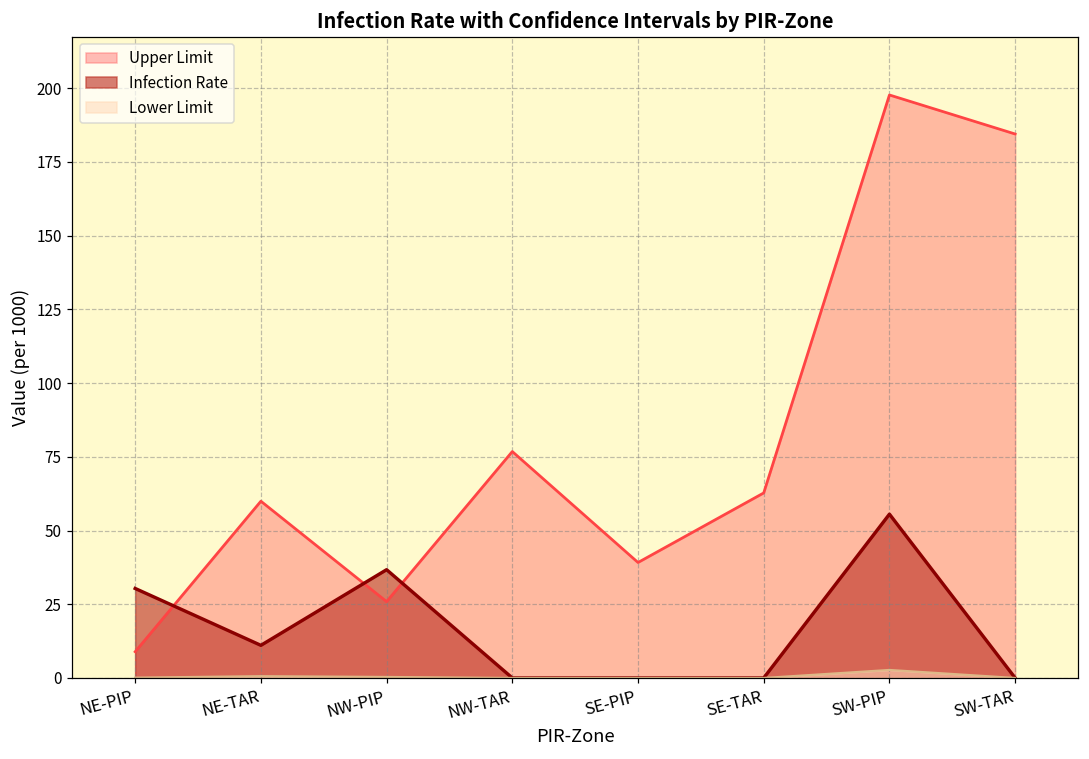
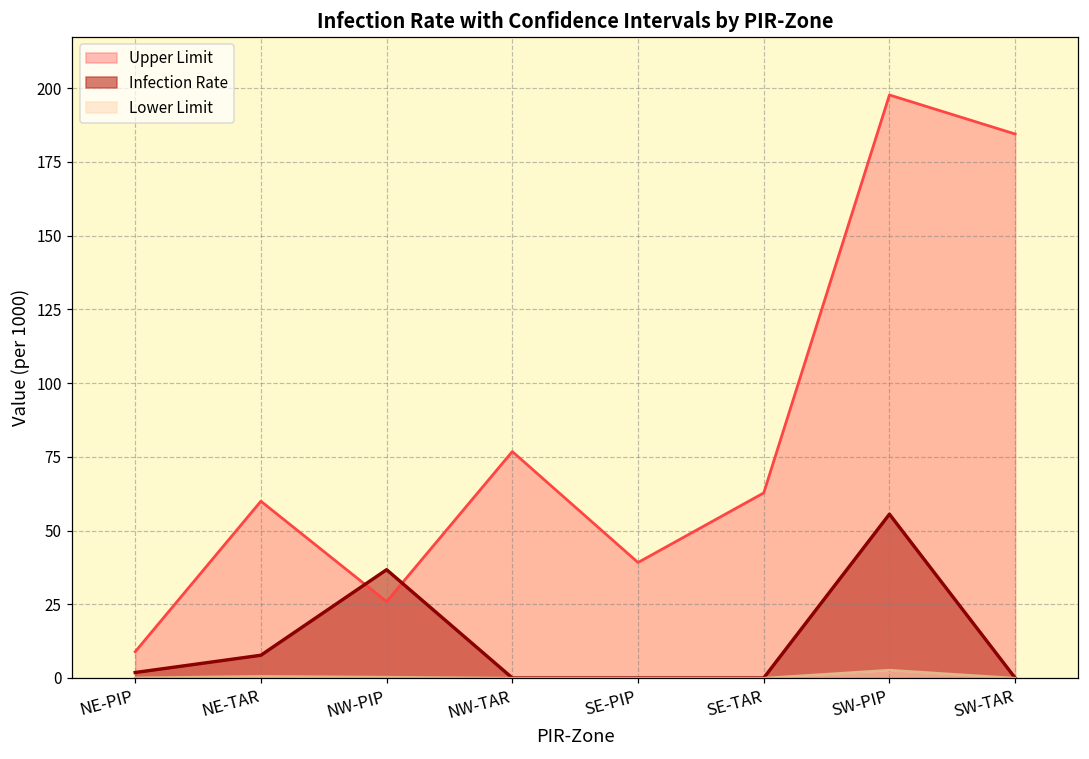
  {
    "Upper Limit": {
      "NE-PIP": 9,
      "NE-TAR": 60,
      "NW-PIP": 26,
      "NW-TAR": 77,
      "SE-PIP": 39,
      "SE-TAR": 63,
      "SW-PIP": 198,
      "SW-TAR": 184
    },
    "Infection Rate": {
-     "NE-PIP": 30,
-     "NE-TAR": 11,
+     "NE-PIP": 2,
+     "NE-TAR": 8,
      "NW-PIP": 37,
      "SW-PIP": 56
    },
    "Lower Limit": {
      "NE-PIP": 0,
      "NE-TAR": 1,
      "NW-PIP": 0,
      "SW-PIP": 3
    }
  }
